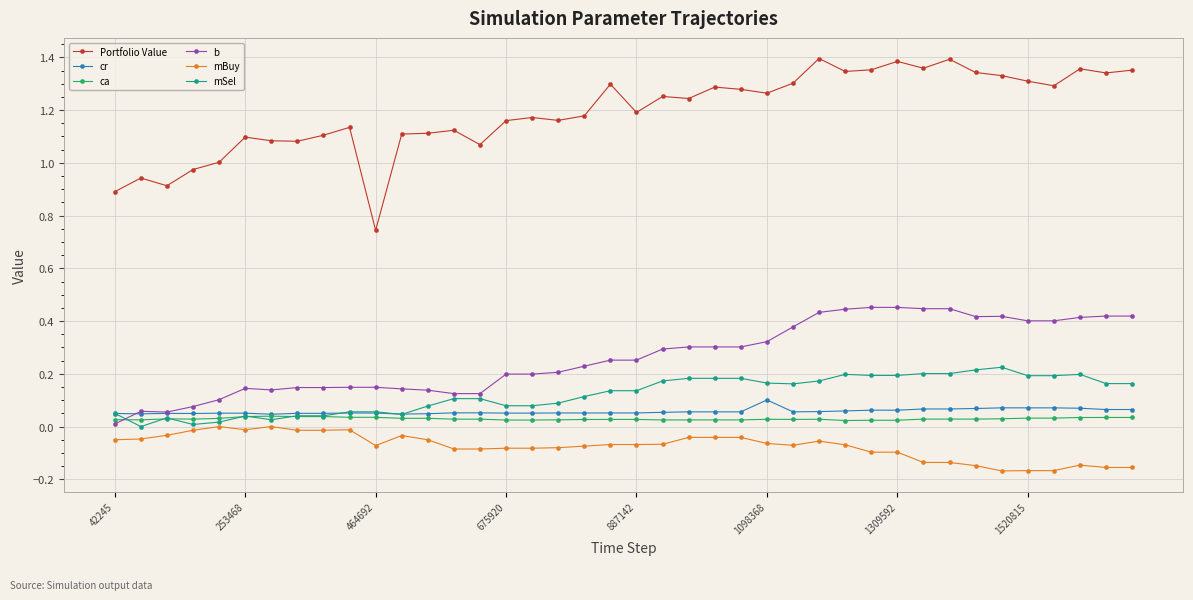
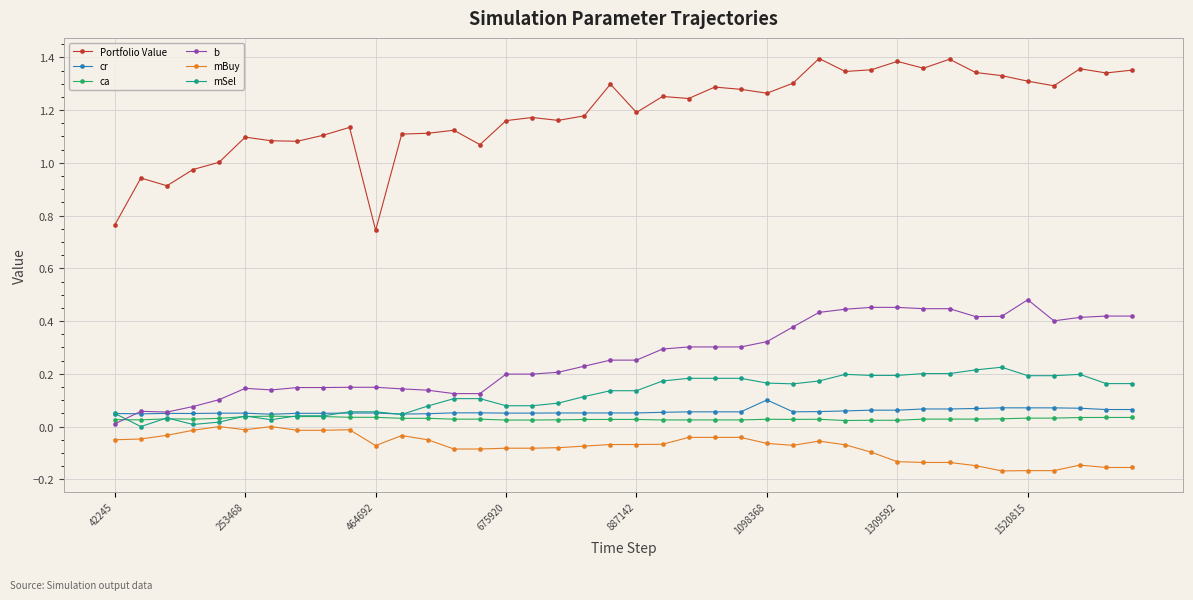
  {
    "Portfolio Value": {
-     "42245": 0.89,
+     "42245": 0.76,
      "253468": 1.10,
      "464692": 0.74,
      "675920": 1.16,
      "887142": 1.19,
      "1098368": 1.26,
      "1309592": 1.38,
      "1520815": 1.31
    },
    "cr": {
      "253468": 0.05,
      "675920": 0.05,
      "887142": 0.05,
      "1098368": 0.10,
      "1309592": 0.06,
      "1520815": 0.07
    },
    "b": {
      "42245": 0.01,
      "253468": 0.15,
      "464692": 0.15,
      "675920": 0.20,
      "887142": 0.25,
      "1098368": 0.32,
      "1309592": 0.45,
-     "1520815": 0.40
+     "1520815": 0.48
    },
    "mBuy": {
      "42245": -0.05,
      "253468": -0.01,
      "464692": -0.07,
      "675920": -0.08,
      "887142": -0.07,
      "1098368": -0.06,
-     "1309592": -0.10,
+     "1309592": -0.13,
      "1520815": -0.17
    }
  }
